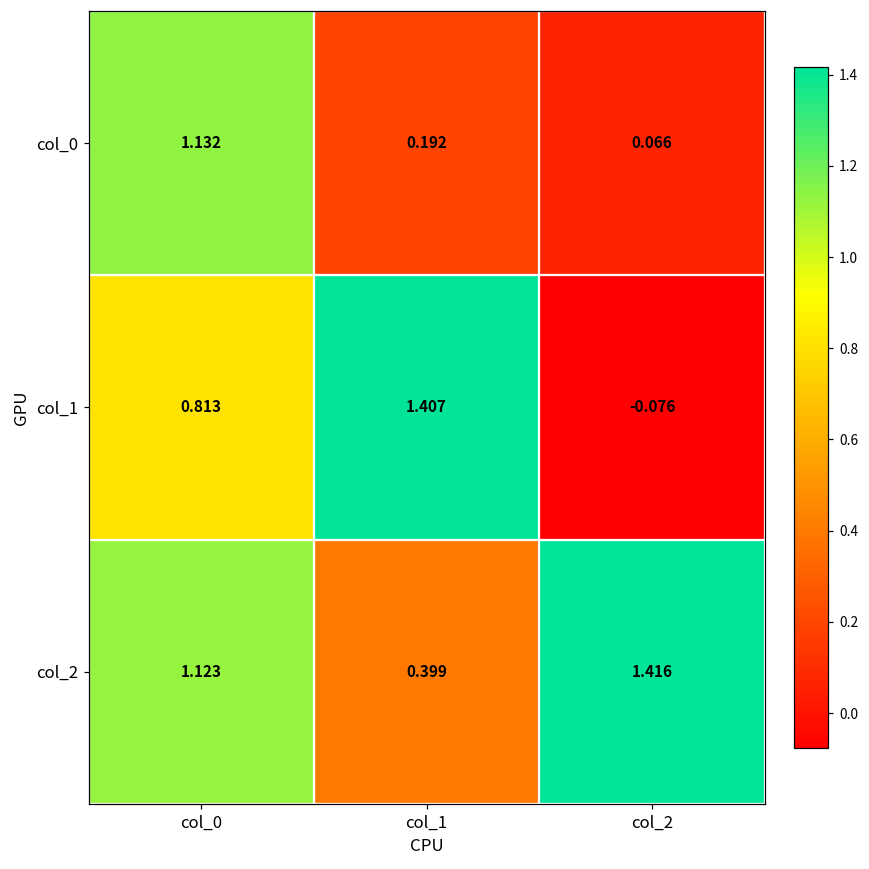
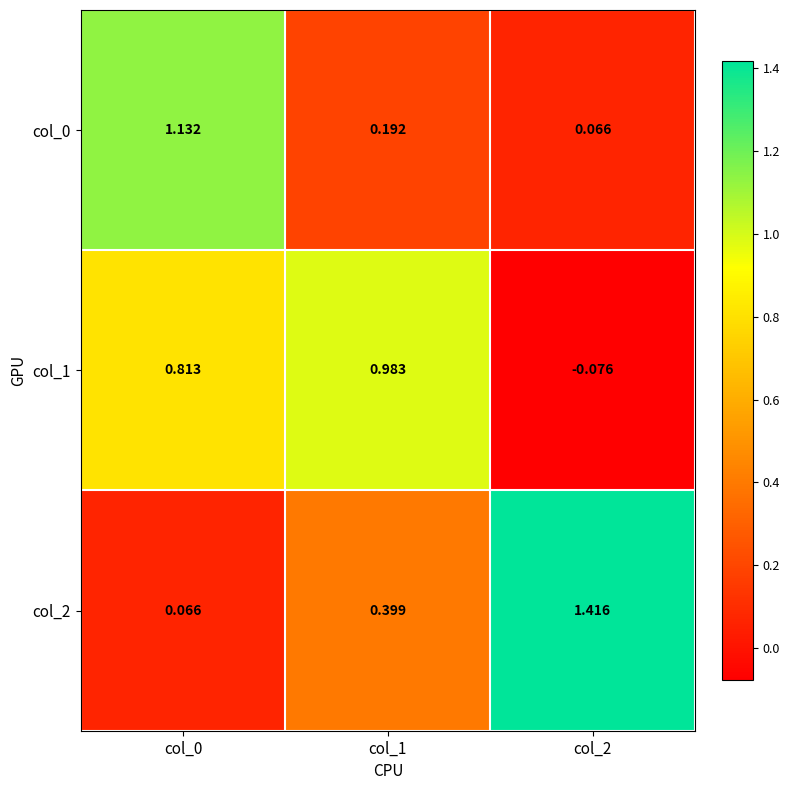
  {
    "col_0": {
      "col_0": 1.132,
      "col_1": 0.192,
      "col_2": 0.066
    },
    "col_1": {
      "col_0": 0.813,
-     "col_1": 1.407,
+     "col_1": 0.983,
      "col_2": -0.076
    },
    "col_2": {
-     "col_0": 1.123,
+     "col_0": 0.066,
      "col_1": 0.399,
      "col_2": 1.416
    }
  }
